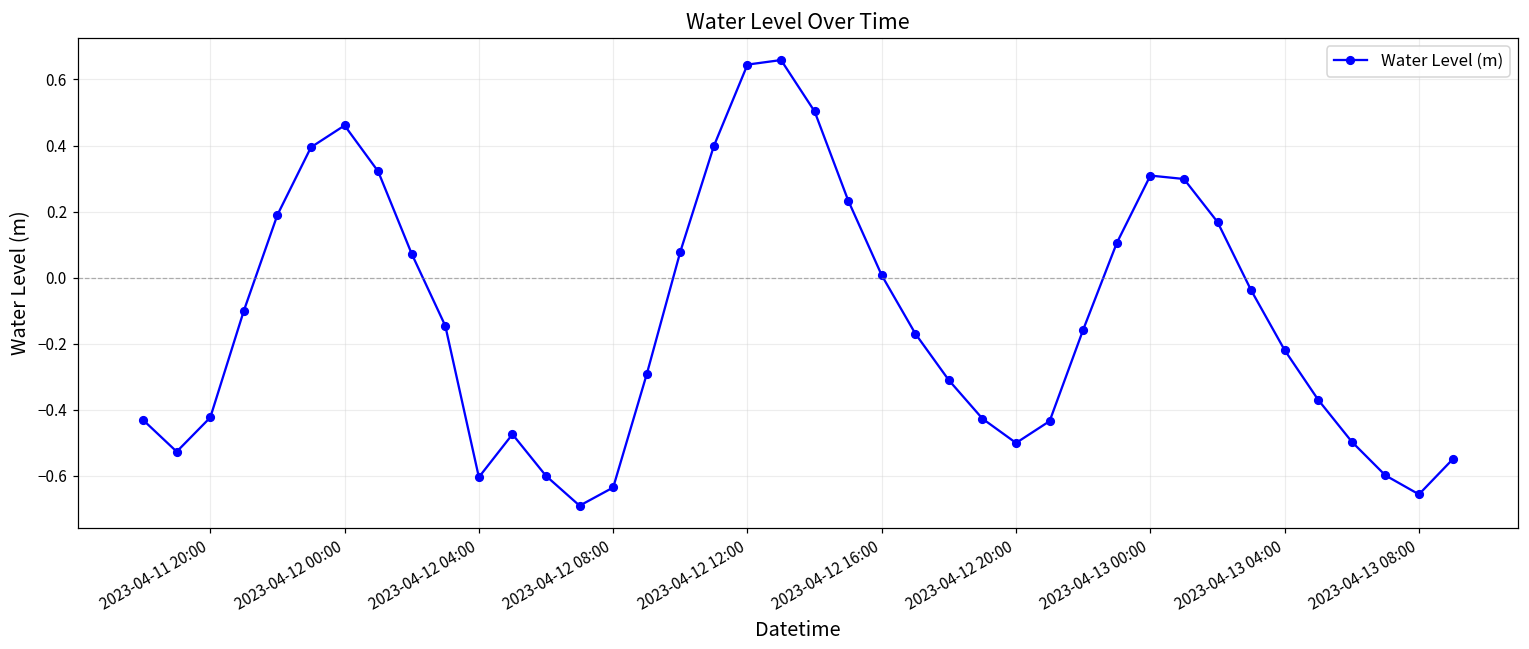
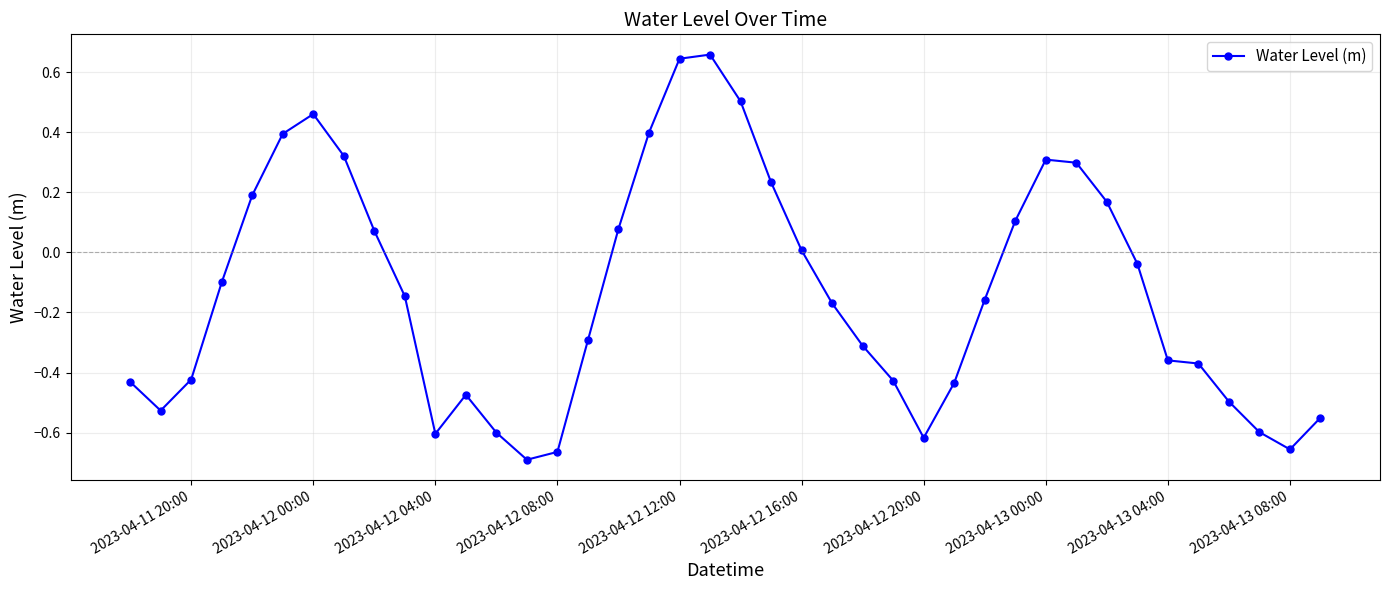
  {
    "2023-04-11 20:00": -0.42,
    "2023-04-12 00:00": 0.46,
    "2023-04-12 04:00": -0.60,
-   "2023-04-12 08:00": -0.64,
+   "2023-04-12 08:00": -0.66,
    "2023-04-12 12:00": 0.65,
    "2023-04-12 16:00": 0.01,
-   "2023-04-12 20:00": -0.50,
+   "2023-04-12 20:00": -0.62,
    "2023-04-13 00:00": 0.31,
-   "2023-04-13 04:00": -0.22,
+   "2023-04-13 04:00": -0.36,
    "2023-04-13 08:00": -0.66
  }
